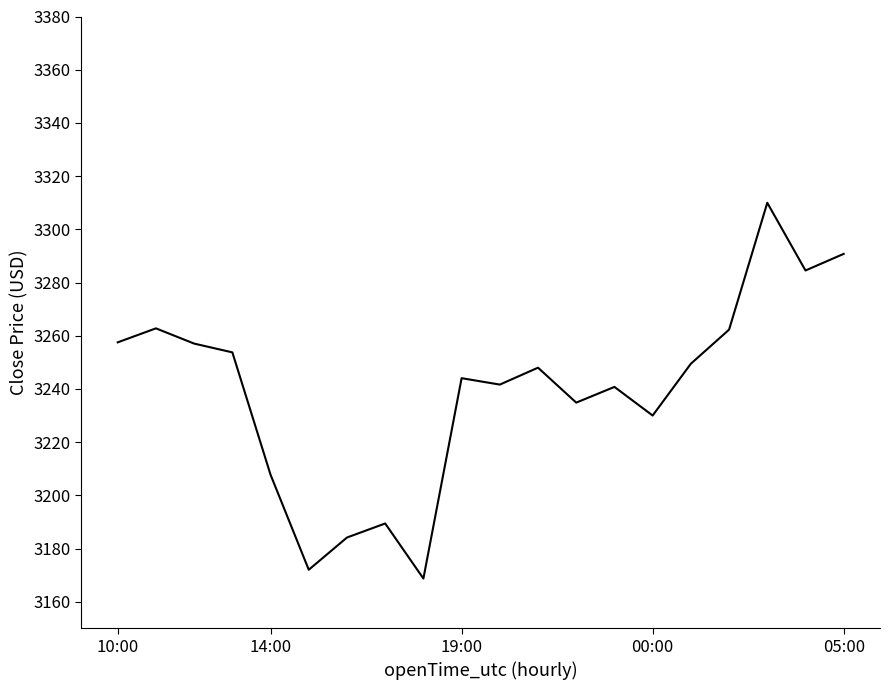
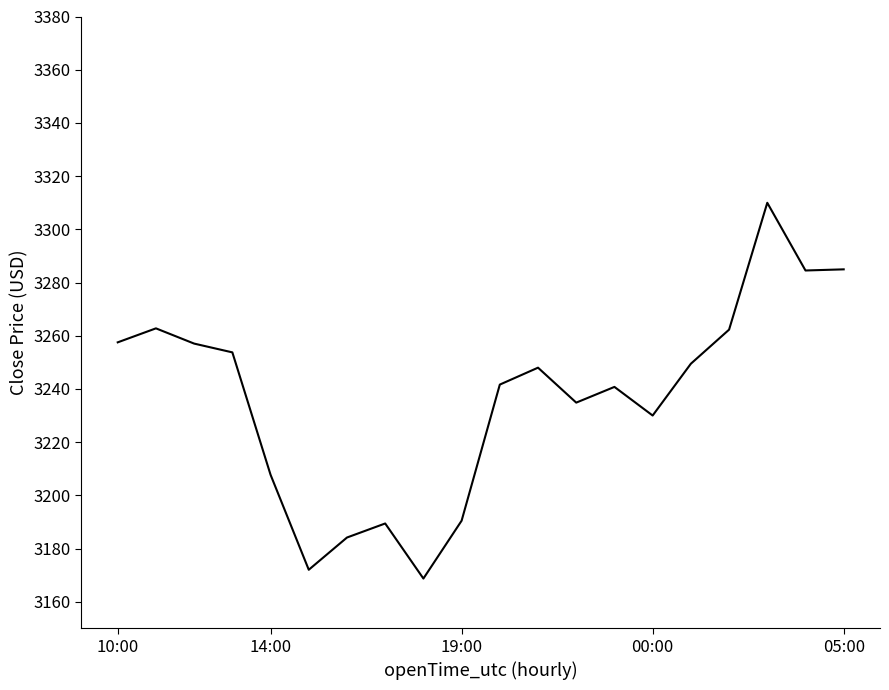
  {
    "10:00": 3258,
    "14:00": 3208,
-   "19:00": 3244,
+   "19:00": 3190,
    "00:00": 3230,
-   "05:00": 3291
+   "05:00": 3285
  }
